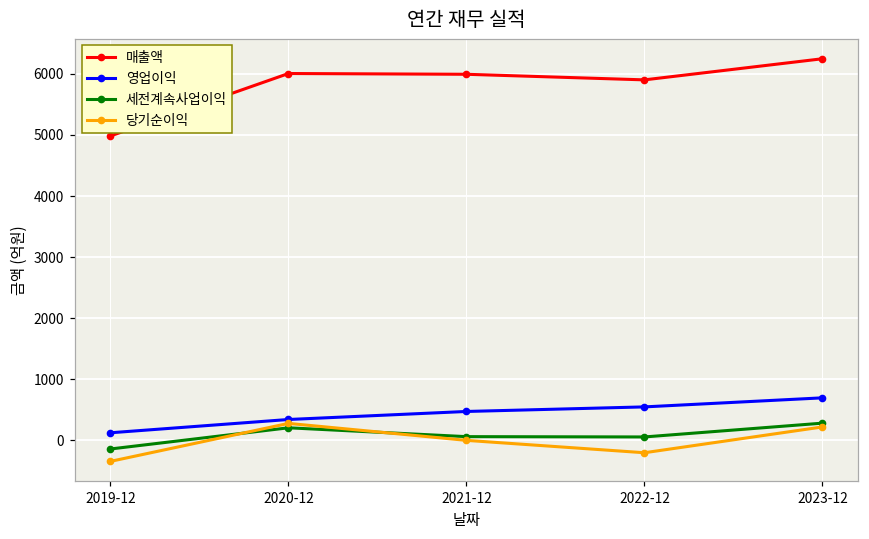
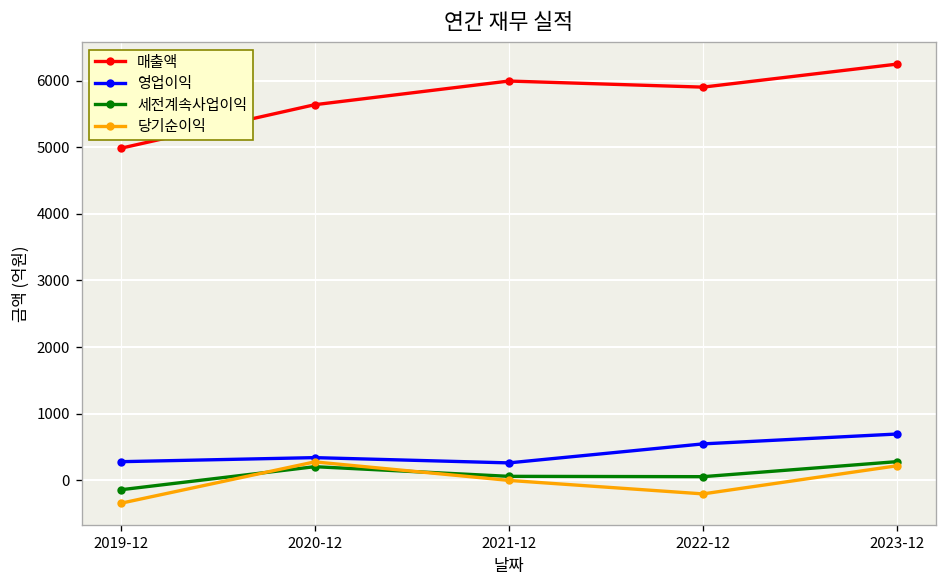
  {
    "매출액": {
      "2019-12": 5000,
-     "2020-12": 6000,
+     "2020-12": 5600,
      "2021-12": 6000,
      "2022-12": 5900,
      "2023-12": 6200
    },
    "영업이익": {
-     "2019-12": 100,
+     "2019-12": 300,
      "2020-12": 300,
-     "2021-12": 500,
+     "2021-12": 300,
      "2022-12": 500,
      "2023-12": 700
    },
    "세전계속사업이익": {
      "2019-12": -100,
      "2020-12": 200,
      "2021-12": 100,
      "2022-12": 100,
      "2023-12": 300
    },
    "당기순이익": {
      "2019-12": -300,
      "2020-12": 300,
      "2021-12": 0,
      "2022-12": -200,
      "2023-12": 200
    }
  }
